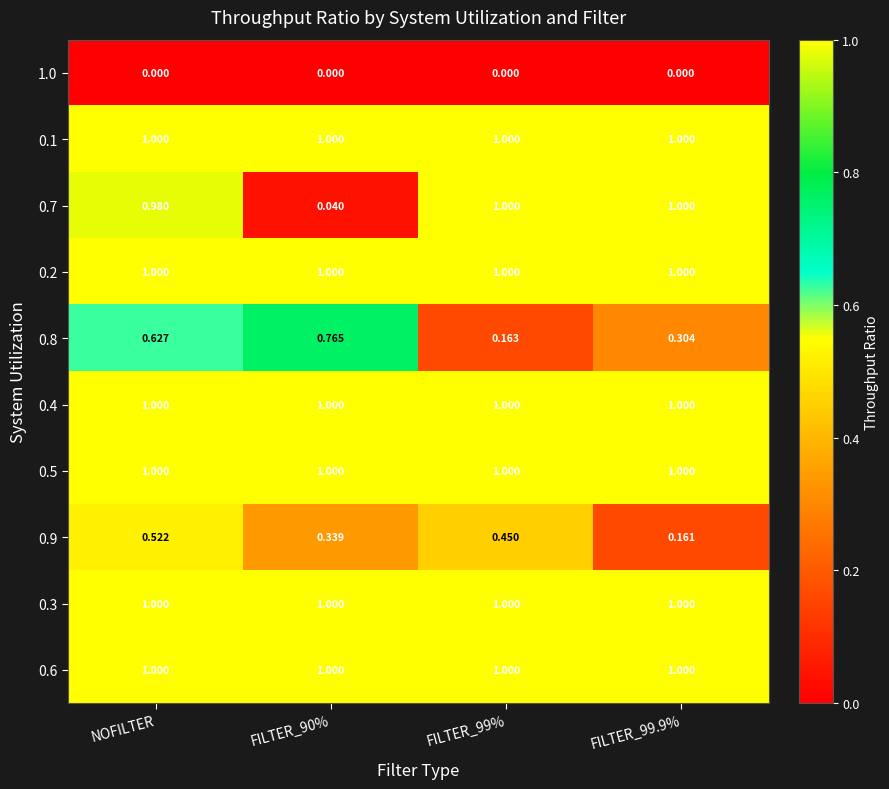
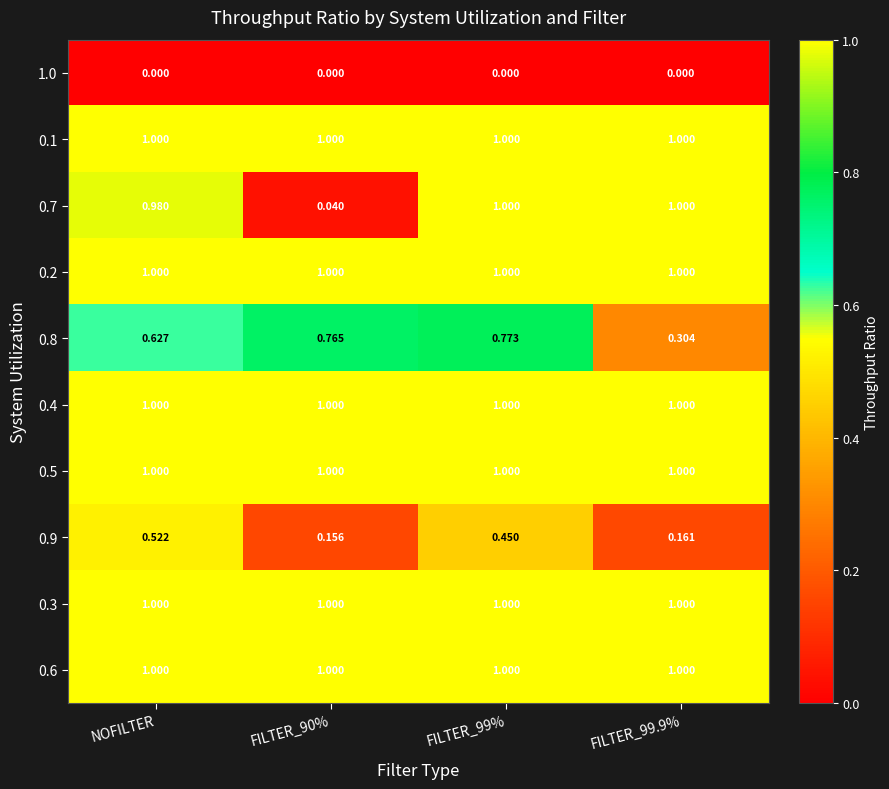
  {
    "1.0": {
      "NOFILTER": 0.000,
      "FILTER_90%": 0.000,
      "FILTER_99%": 0.000,
      "FILTER_99.9%": 0.000
    },
    "0.1": {
      "NOFILTER": 1.000,
      "FILTER_90%": 1.000,
      "FILTER_99%": 1.000,
      "FILTER_99.9%": 1.000
    },
    "0.7": {
      "NOFILTER": 0.980,
      "FILTER_90%": 0.040,
      "FILTER_99%": 1.000,
      "FILTER_99.9%": 1.000
    },
    "0.2": {
      "NOFILTER": 1.000,
      "FILTER_90%": 1.000,
      "FILTER_99%": 1.000,
      "FILTER_99.9%": 1.000
    },
    "0.8": {
      "NOFILTER": 0.627,
      "FILTER_90%": 0.765,
-     "FILTER_99%": 0.163,
+     "FILTER_99%": 0.773,
      "FILTER_99.9%": 0.304
    },
    "0.4": {
      "NOFILTER": 1.000,
      "FILTER_90%": 1.000,
      "FILTER_99%": 1.000,
      "FILTER_99.9%": 1.000
    },
    "0.5": {
      "NOFILTER": 1.000,
      "FILTER_90%": 1.000,
      "FILTER_99%": 1.000,
      "FILTER_99.9%": 1.000
    },
    "0.9": {
      "NOFILTER": 0.522,
-     "FILTER_90%": 0.339,
+     "FILTER_90%": 0.156,
      "FILTER_99%": 0.450,
      "FILTER_99.9%": 0.161
    },
    "0.3": {
      "NOFILTER": 1.000,
      "FILTER_90%": 1.000,
      "FILTER_99%": 1.000,
      "FILTER_99.9%": 1.000
    },
    "0.6": {
      "NOFILTER": 1.000,
      "FILTER_90%": 1.000,
      "FILTER_99%": 1.000,
      "FILTER_99.9%": 1.000
    }
  }
